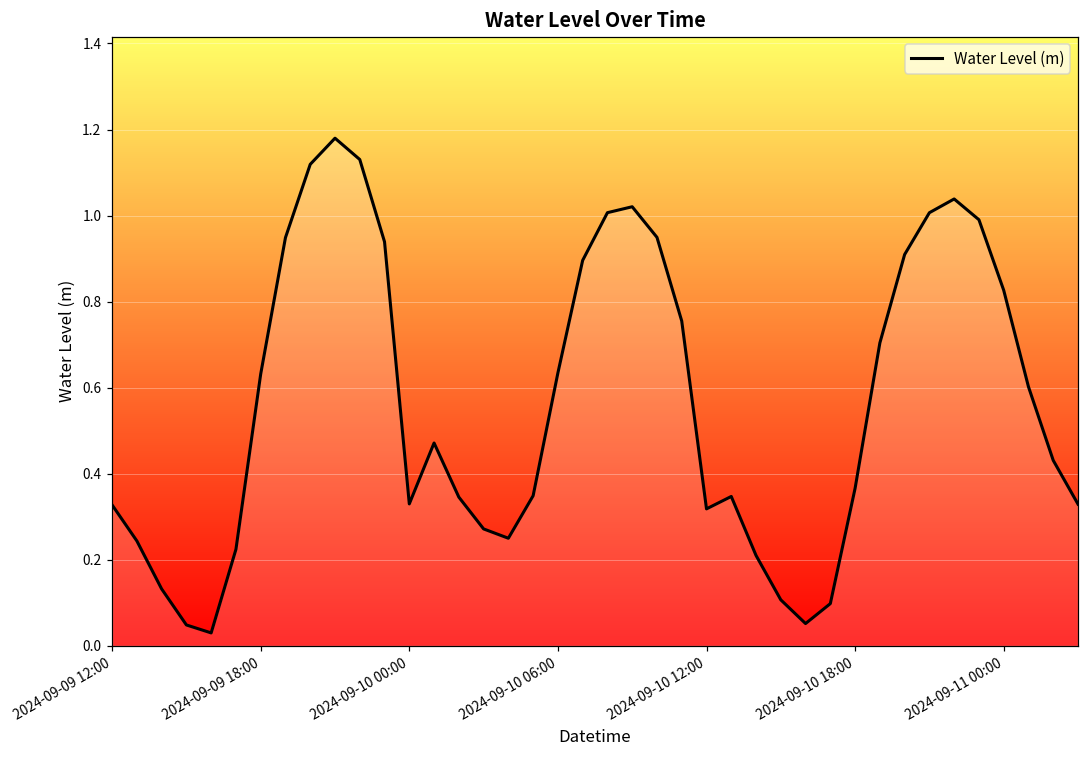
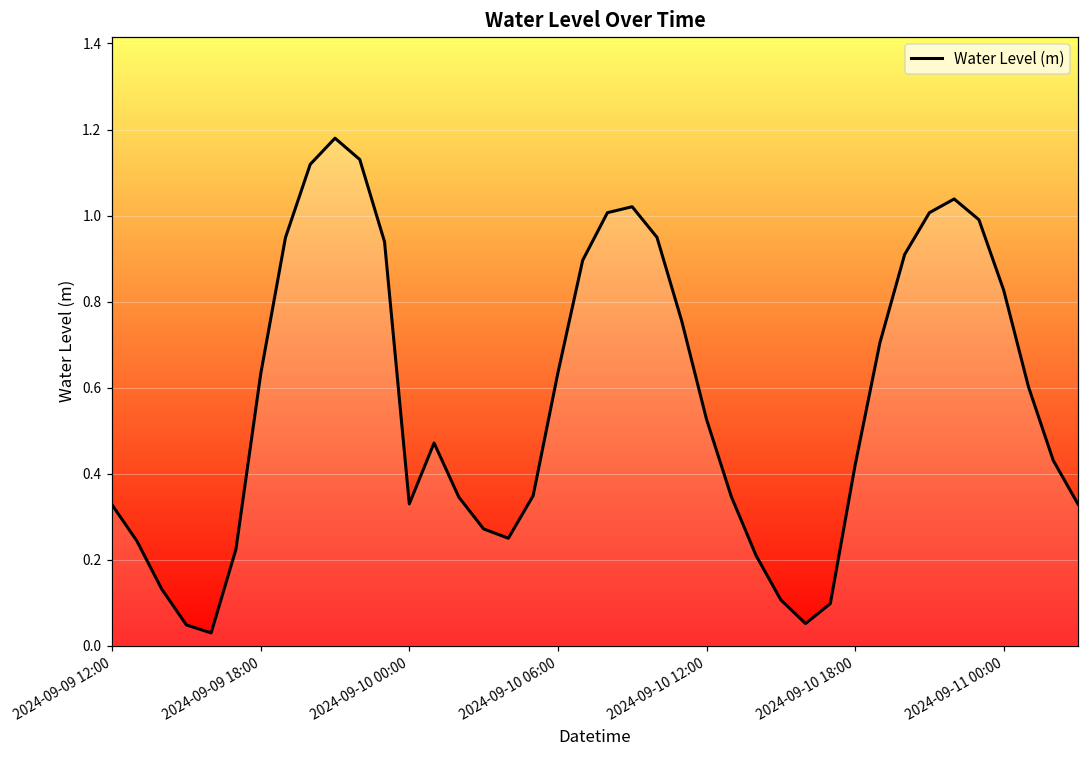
  {
    "2024-09-09 12:00": 0.33,
    "2024-09-09 18:00": 0.63,
    "2024-09-10 00:00": 0.33,
    "2024-09-10 06:00": 0.63,
-   "2024-09-10 12:00": 0.32,
-   "2024-09-10 18:00": 0.37,
+   "2024-09-10 12:00": 0.53,
+   "2024-09-10 18:00": 0.42,
    "2024-09-11 00:00": 0.83
  }
